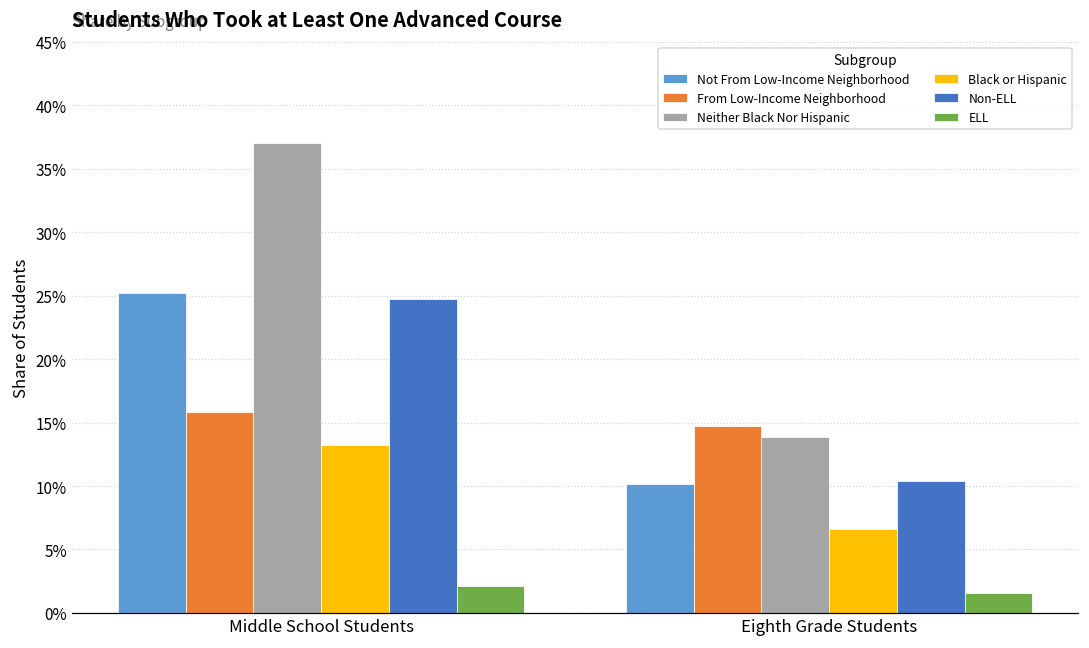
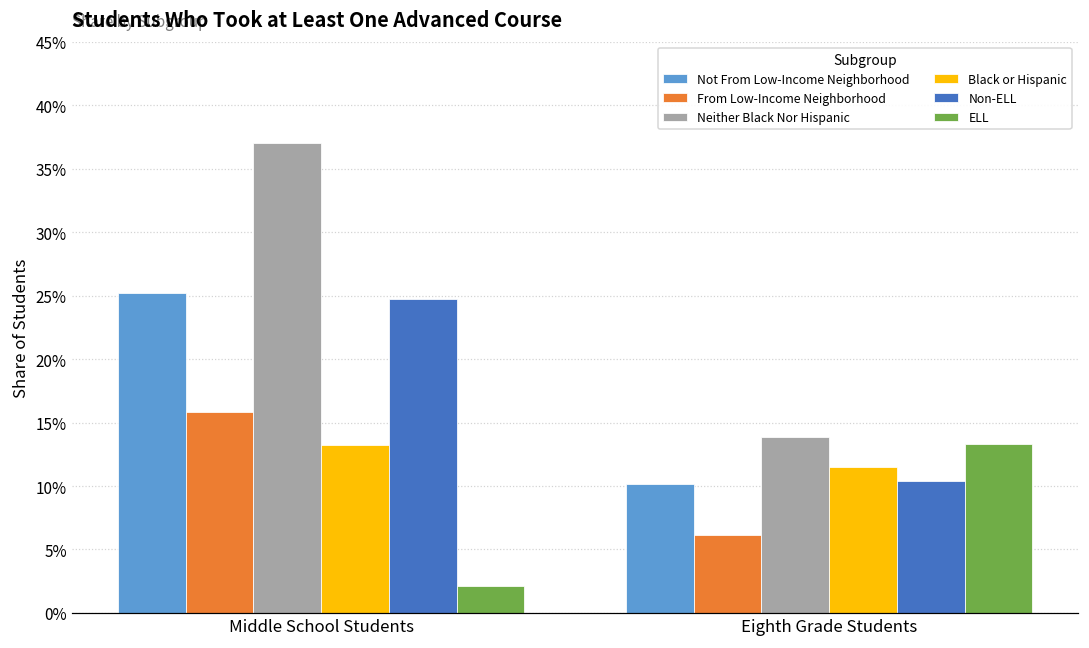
  {
    "From Low-Income Neighborhood": {
      "Middle School Students": "15.8%",
-     "Eighth Grade Students": "14.8%"
+     "Eighth Grade Students": "6.1%"
    },
    "Neither Black Nor Hispanic": {
      "Middle School Students": "37.0%",
      "Eighth Grade Students": "13.9%"
    },
    "Black or Hispanic": {
      "Middle School Students": "13.2%",
-     "Eighth Grade Students": "6.6%"
+     "Eighth Grade Students": "11.5%"
    },
    "ELL": {
      "Middle School Students": "2.1%",
-     "Eighth Grade Students": "1.6%"
+     "Eighth Grade Students": "13.3%"
    }
  }
